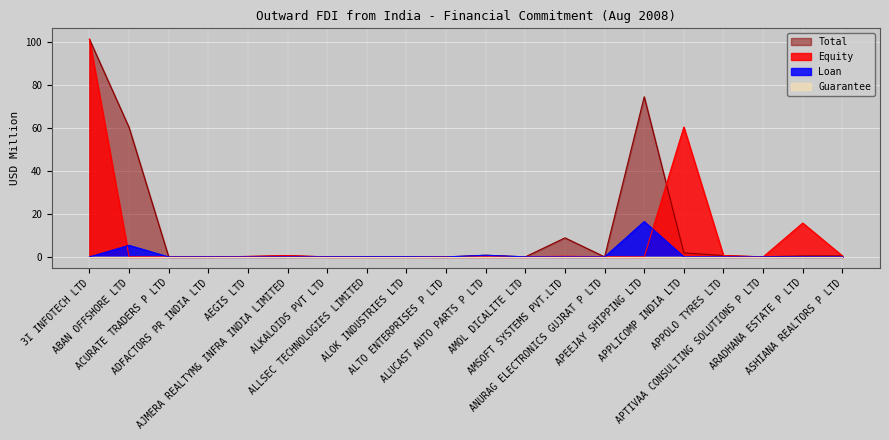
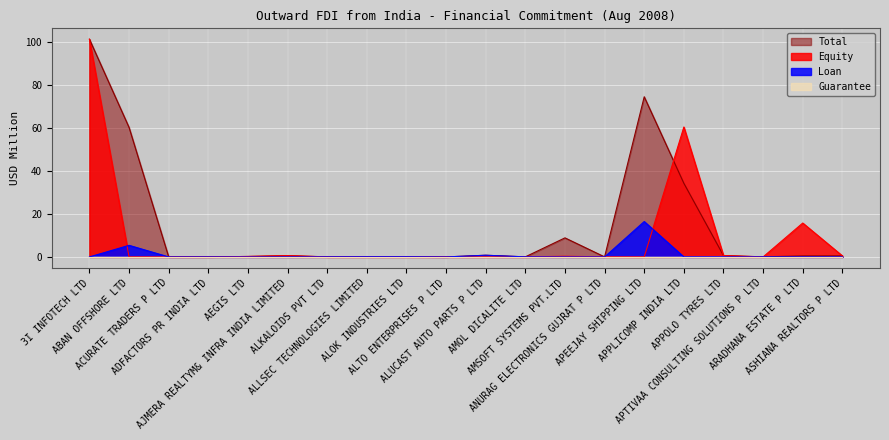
  {
    "Total": {
      "ABAN OFFSHORE LTD": 60,
      "AMSOFT SYSTEMS PVT.LTD": 9,
      "APEEJAY SHIPPING LTD": 75,
-     "APPLICOMP INDIA LTD": 2
+     "APPLICOMP INDIA LTD": 34
    },
    "Equity": {
      "APPLICOMP INDIA LTD": 61,
      "ARADHANA ESTATE P LTD": 16
    },
    "Loan": {
      "ABAN OFFSHORE LTD": 5,
      "APEEJAY SHIPPING LTD": 16
    }
  }
